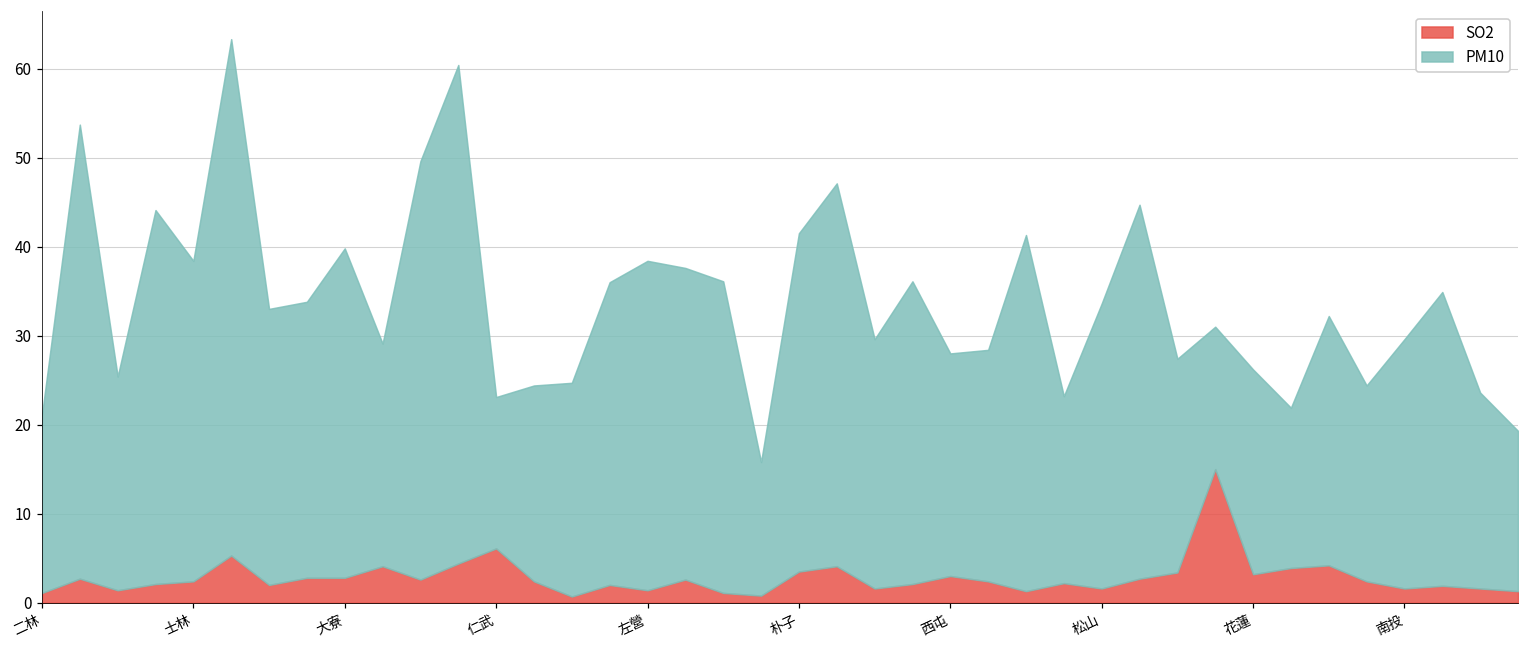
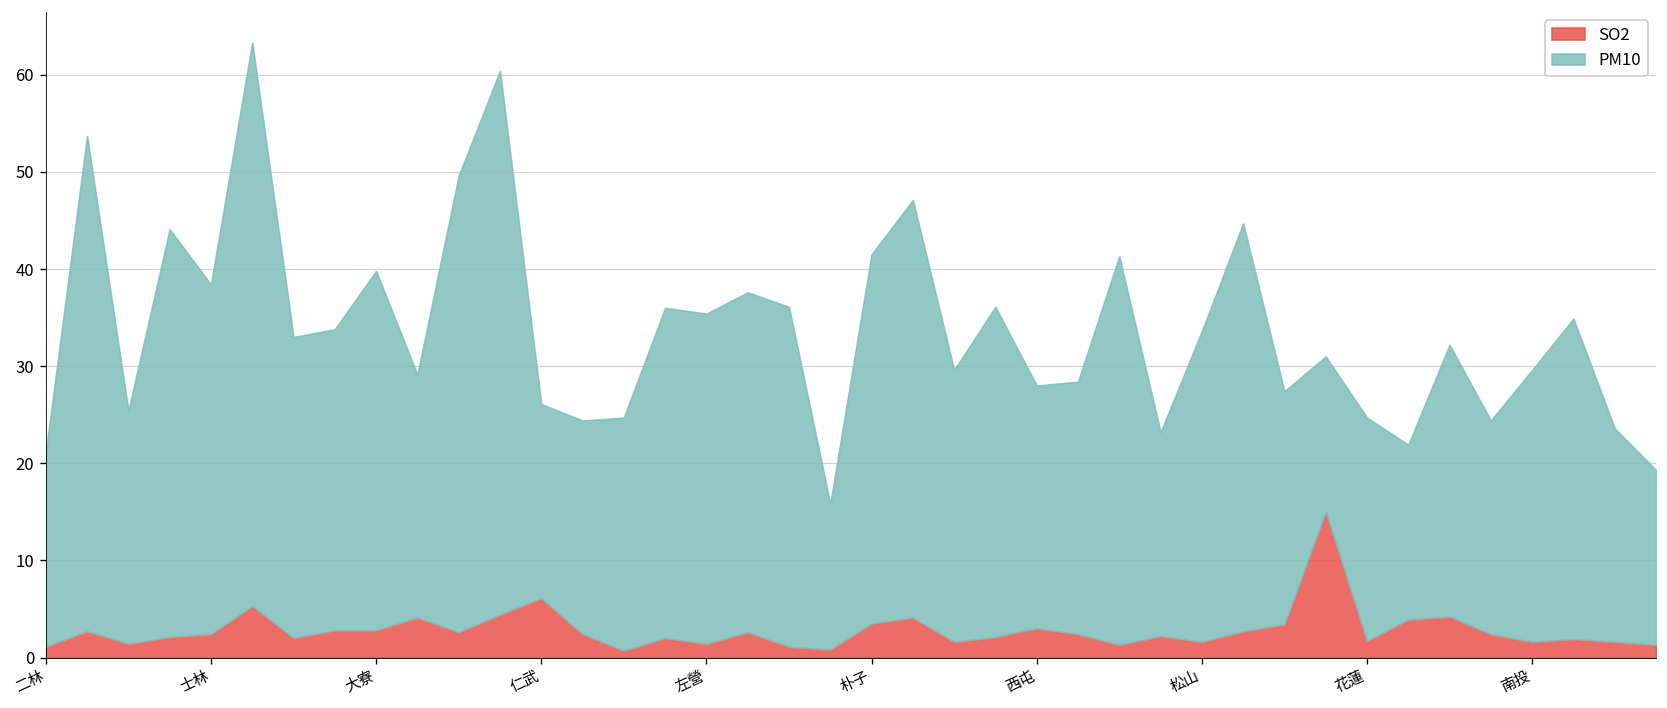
  {
    "SO2": {
      "二林": 1,
      "士林": 2,
      "大寮": 3,
      "仁武": 6,
      "左營": 1,
      "朴子": 4,
      "西屯": 3,
      "松山": 2,
-     "花蓮": 3,
+     "花蓮": 2,
      "南投": 2
    },
    "PM10": {
      "二林": 20,
      "士林": 36,
      "大寮": 37,
-     "仁武": 17,
-     "左營": 37,
+     "仁武": 20,
+     "左營": 34,
      "朴子": 38,
      "西屯": 25,
      "松山": 32,
      "花蓮": 23,
      "南投": 28
    }
  }
